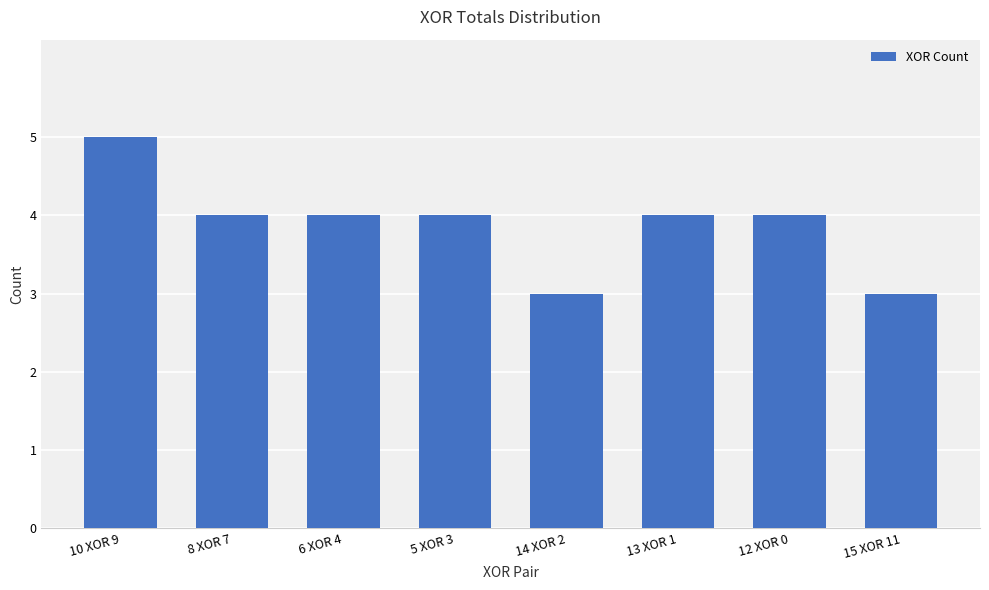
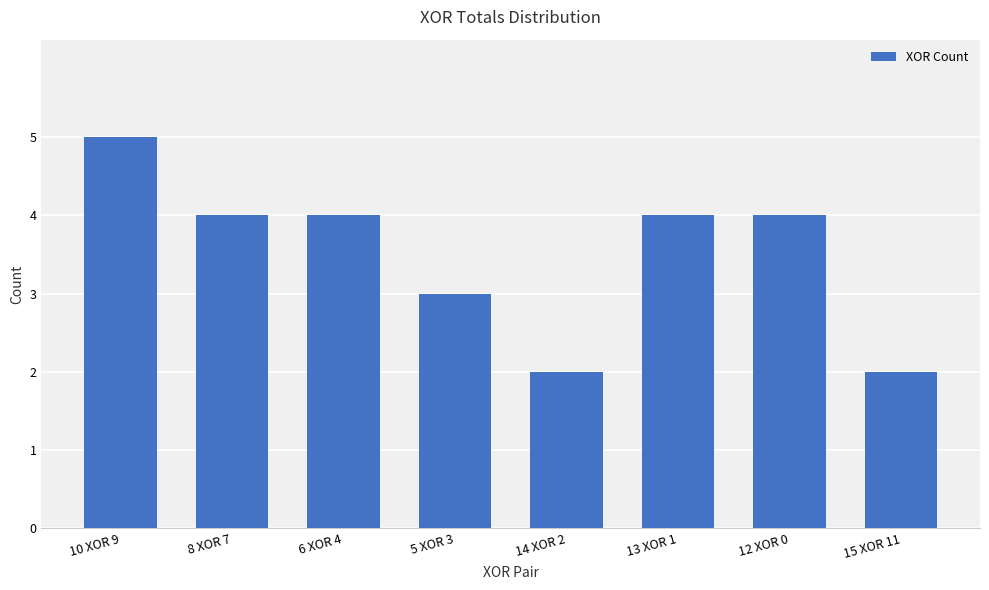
  {
    "10 XOR 9": 5,
    "8 XOR 7": 4,
    "6 XOR 4": 4,
-   "5 XOR 3": 4,
-   "14 XOR 2": 3,
+   "5 XOR 3": 3,
+   "14 XOR 2": 2,
    "13 XOR 1": 4,
    "12 XOR 0": 4,
-   "15 XOR 11": 3
+   "15 XOR 11": 2
  }
